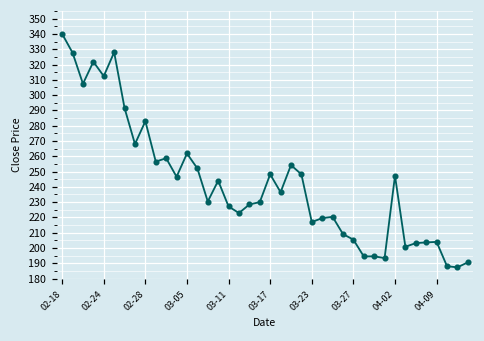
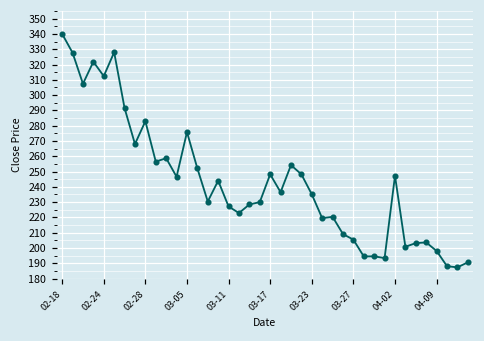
  {
    "02-18": 340,
    "02-24": 312,
    "02-28": 283,
-   "03-05": 262,
+   "03-05": 276,
    "03-11": 227,
    "03-17": 248,
-   "03-23": 217,
+   "03-23": 235,
    "03-27": 205,
    "04-02": 247,
-   "04-09": 204
+   "04-09": 198
  }
